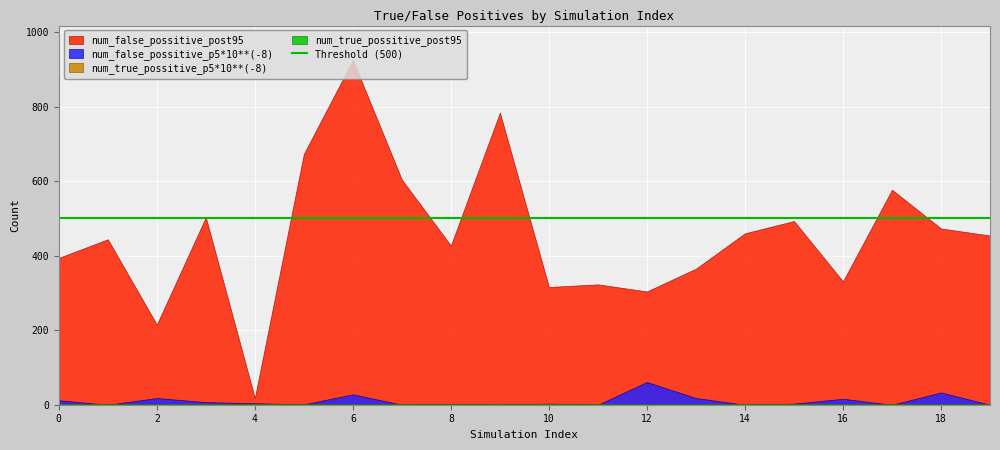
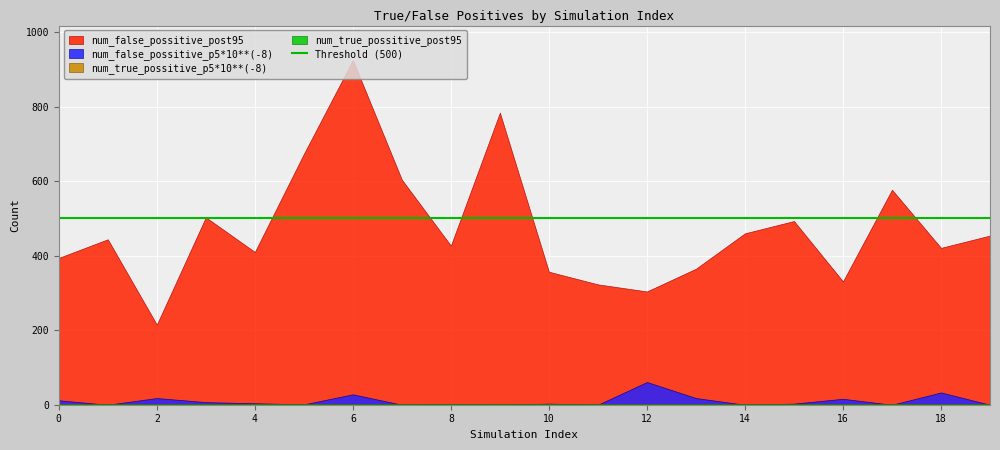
  {
    "num_false_possitive_post95": {
      "0": 390,
      "2": 220,
-     "4": 20,
+     "4": 410,
      "8": 430,
-     "10": 320,
+     "10": 360,
      "12": 300,
      "14": 460,
      "16": 330,
-     "18": 470
+     "18": 420
    },
    "num_false_possitive_p5*10**(-8)": {
      "0": 10,
      "2": 20,
      "6": 30,
      "12": 60,
      "16": 20,
      "18": 30
    }
  }
